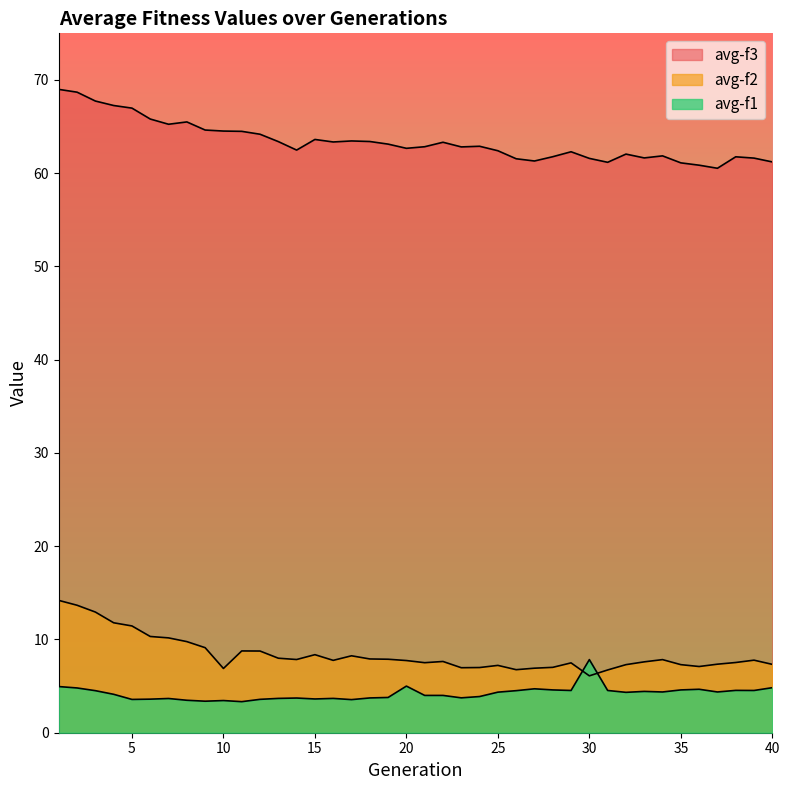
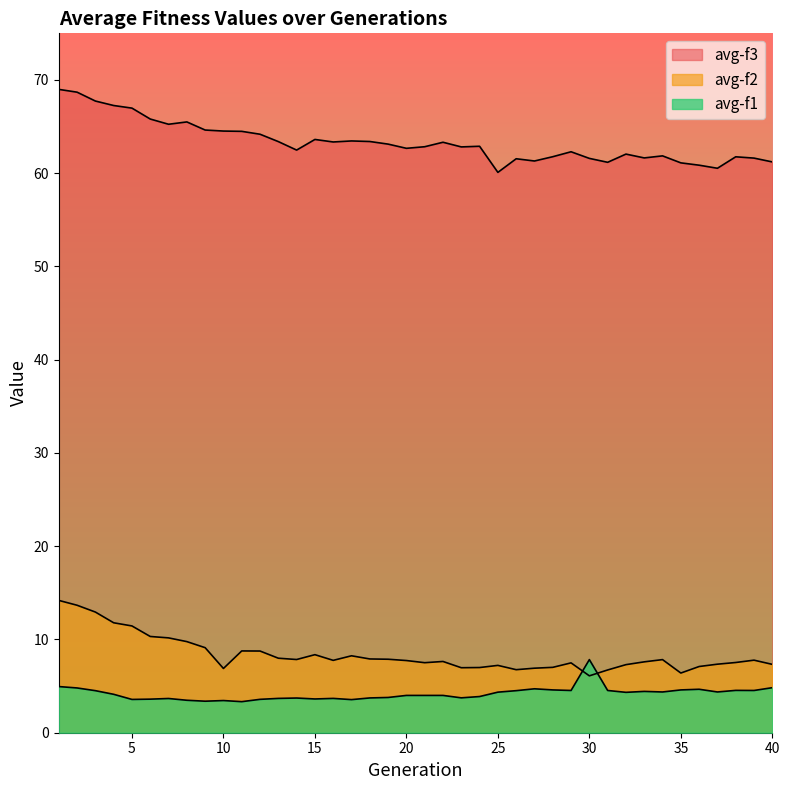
  {
    "avg-f3": {
      "5": 67,
      "10": 65,
      "15": 64,
      "20": 63,
-     "25": 62,
+     "25": 60,
      "30": 62,
      "35": 61,
      "40": 61
    },
    "avg-f2": {
      "5": 11,
      "10": 7,
      "15": 8,
      "20": 8,
      "25": 7,
      "30": 6,
-     "35": 7,
+     "35": 6,
      "40": 7
    },
    "avg-f1": {
      "5": 4,
      "10": 3,
      "15": 4,
-     "20": 5,
+     "20": 4,
      "25": 4,
      "30": 8,
      "35": 5,
      "40": 5
    }
  }
